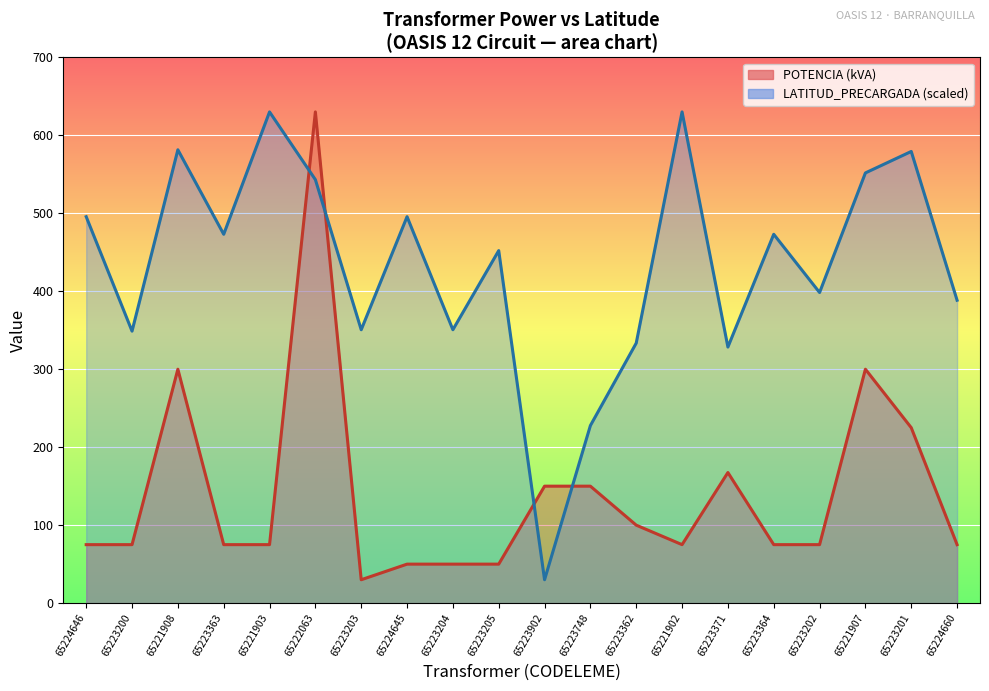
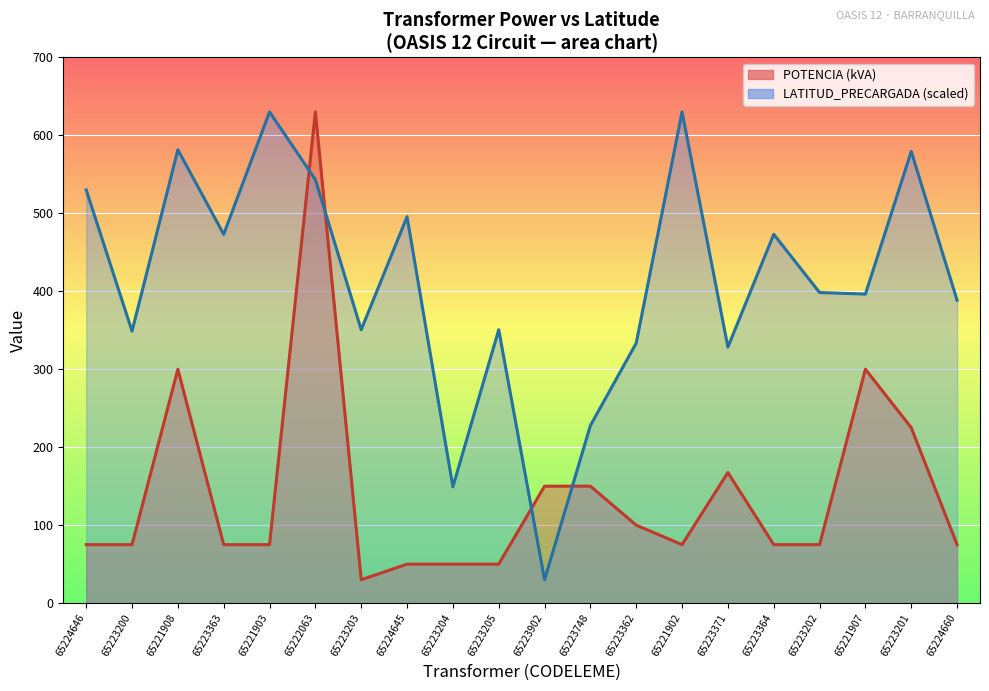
  {
    "LATITUD_PRECARGADA (scaled)": {
-     "65224646": 500,
+     "65224646": 530,
      "65223200": 350,
      "65221908": 580,
      "65223363": 470,
      "65221903": 630,
      "65222063": 540,
      "65223203": 350,
      "65224645": 500,
-     "65223204": 350,
-     "65223205": 450,
+     "65223204": 150,
+     "65223205": 350,
      "65223902": 30,
      "65223748": 230,
      "65223362": 330,
      "65221902": 630,
      "65223371": 330,
      "65223364": 470,
      "65223202": 400,
-     "65221907": 550,
+     "65221907": 400,
      "65223201": 580,
      "65224660": 390
    }
  }
